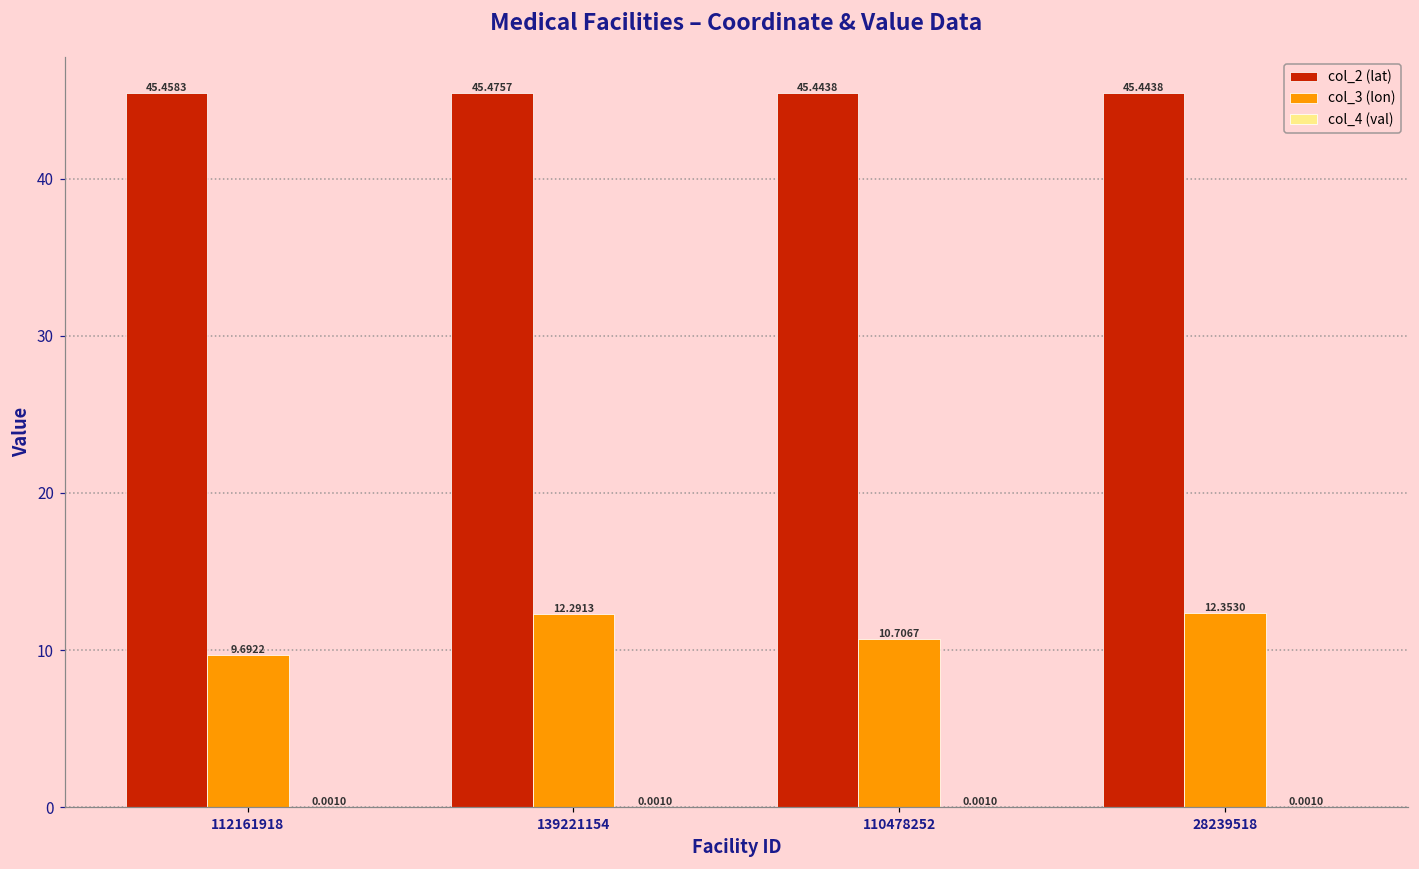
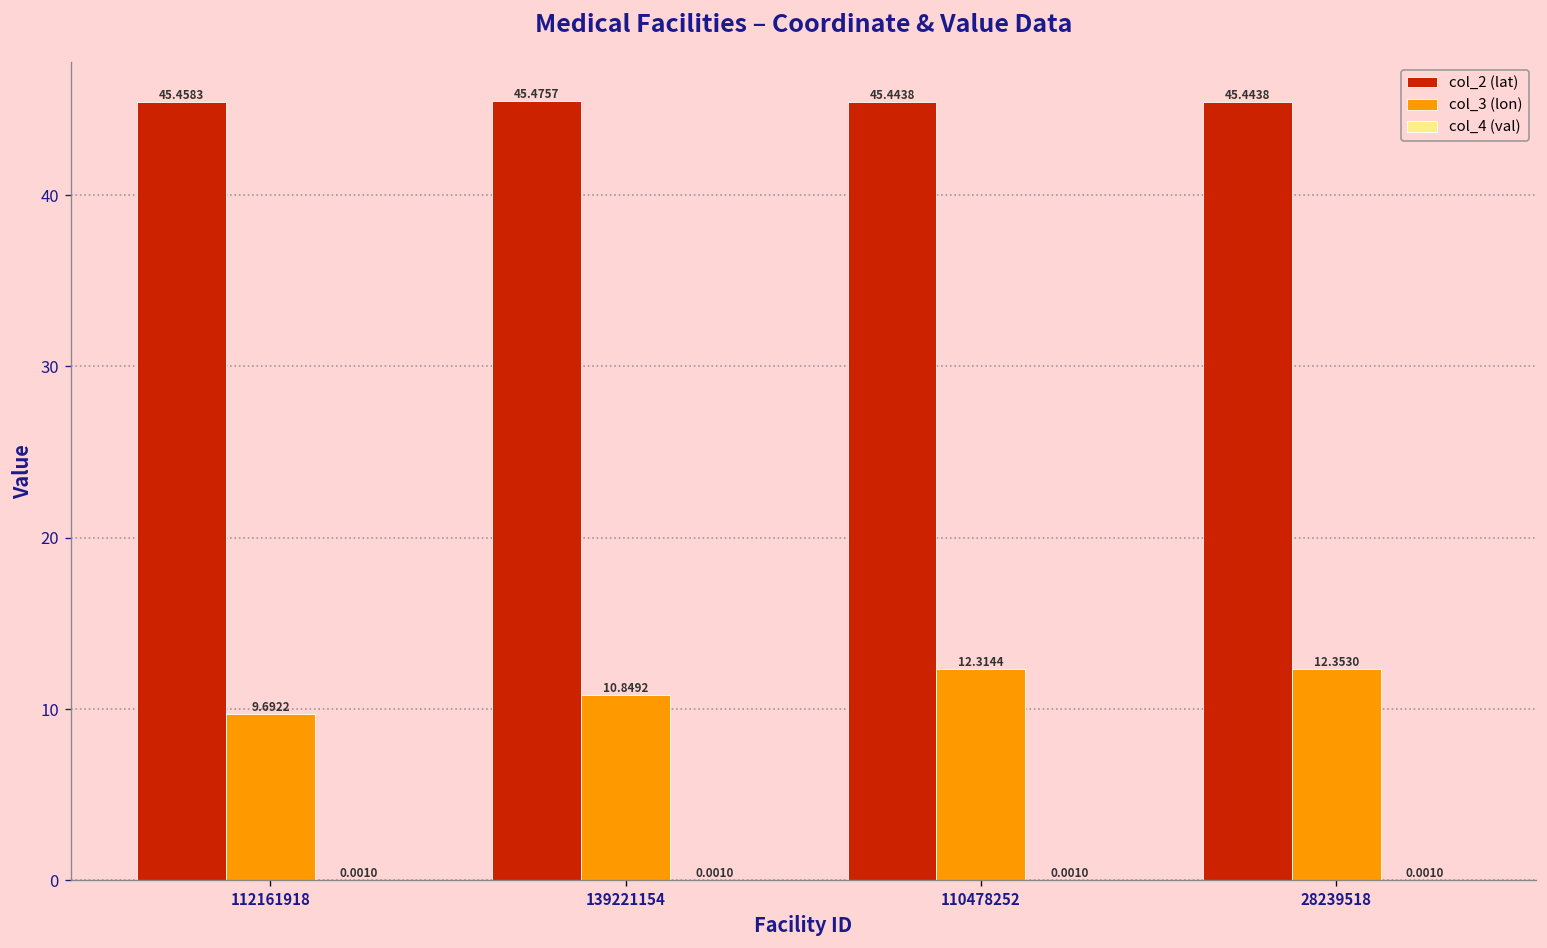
  {
    "col_2 (lat)": {
      "112161918": 45.4583,
      "139221154": 45.4757,
      "110478252": 45.4438,
      "28239518": 45.4438
    },
    "col_3 (lon)": {
      "112161918": 9.6922,
-     "139221154": 12.2913,
-     "110478252": 10.7067,
+     "139221154": 10.8492,
+     "110478252": 12.3144,
      "28239518": 12.3530
    },
    "col_4 (val)": {
      "112161918": 0.0010,
      "139221154": 0.0010,
      "110478252": 0.0010,
      "28239518": 0.0010
    }
  }
